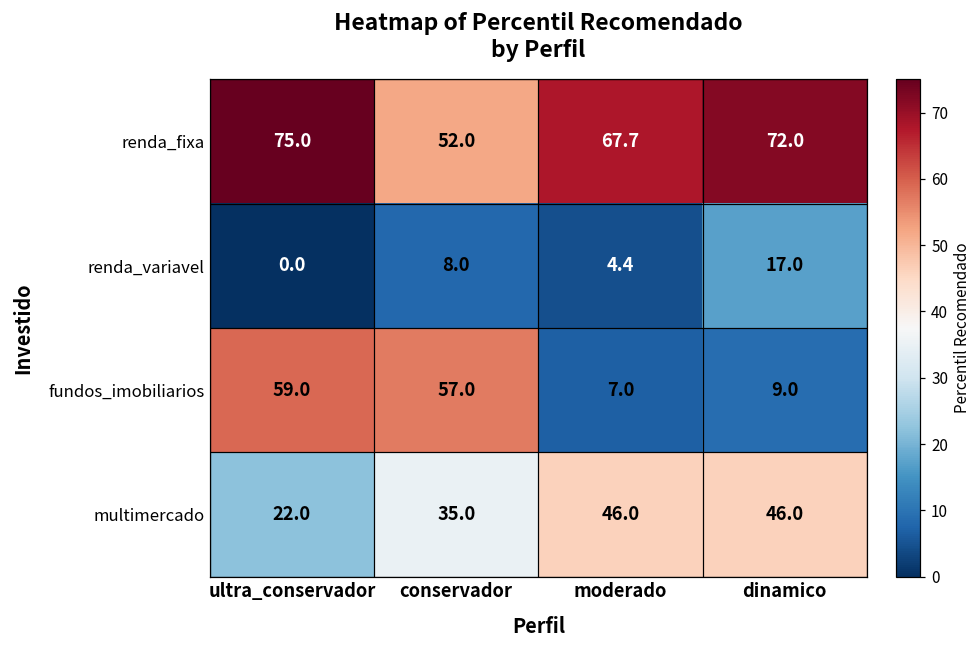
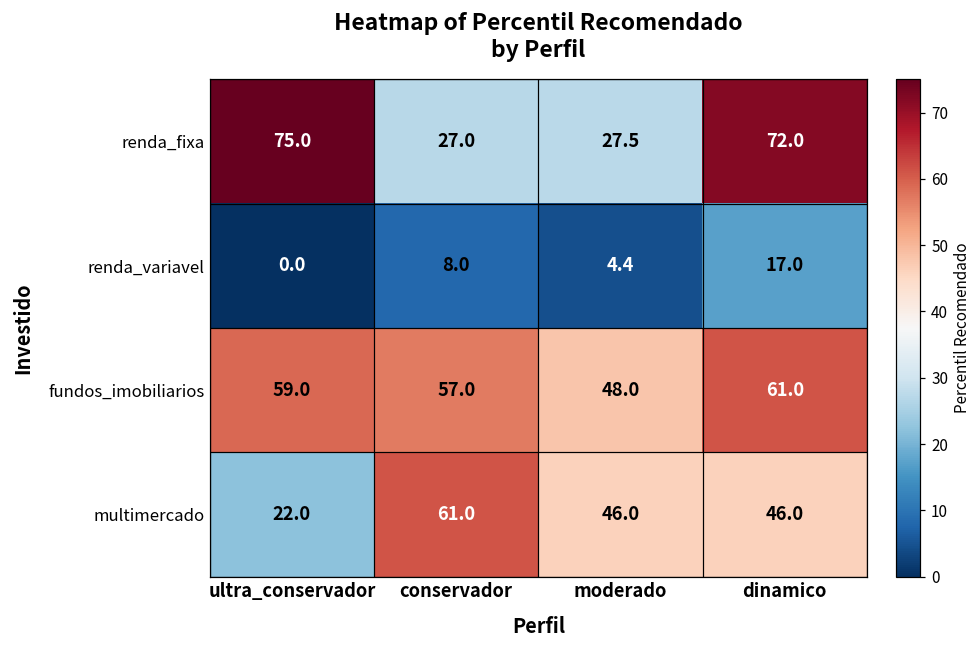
  {
    "renda_fixa": {
      "ultra_conservador": 75.0,
-     "conservador": 52.0,
-     "moderado": 67.7,
+     "conservador": 27.0,
+     "moderado": 27.5,
      "dinamico": 72.0
    },
    "renda_variavel": {
      "ultra_conservador": 0.0,
      "conservador": 8.0,
      "moderado": 4.4,
      "dinamico": 17.0
    },
    "fundos_imobiliarios": {
      "ultra_conservador": 59.0,
      "conservador": 57.0,
-     "moderado": 7.0,
-     "dinamico": 9.0
+     "moderado": 48.0,
+     "dinamico": 61.0
    },
    "multimercado": {
      "ultra_conservador": 22.0,
-     "conservador": 35.0,
+     "conservador": 61.0,
      "moderado": 46.0,
      "dinamico": 46.0
    }
  }
